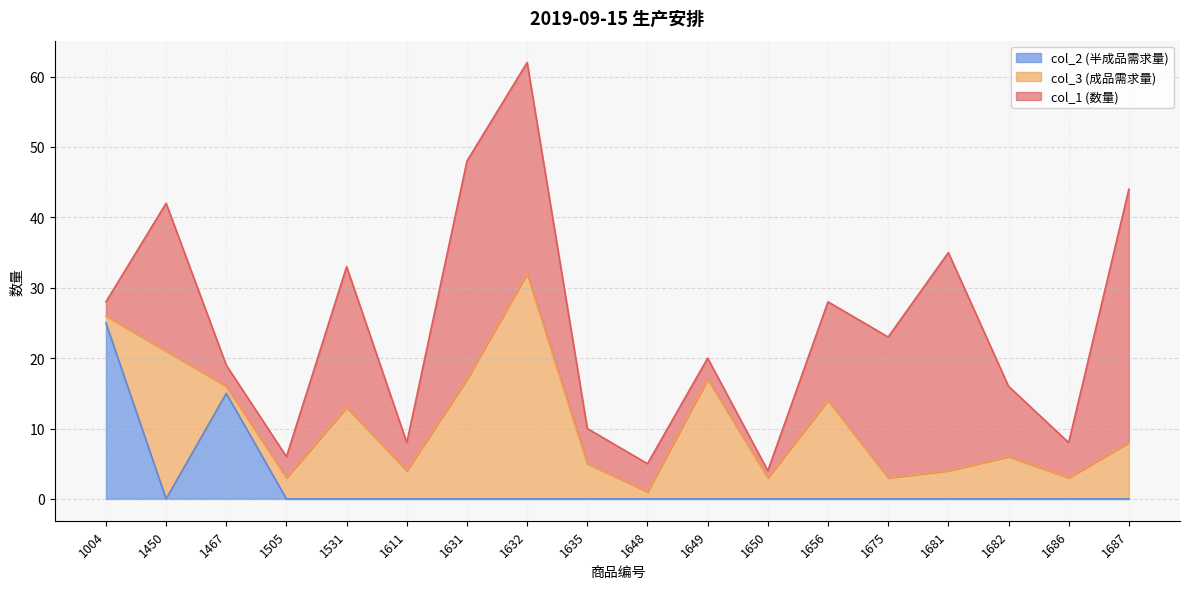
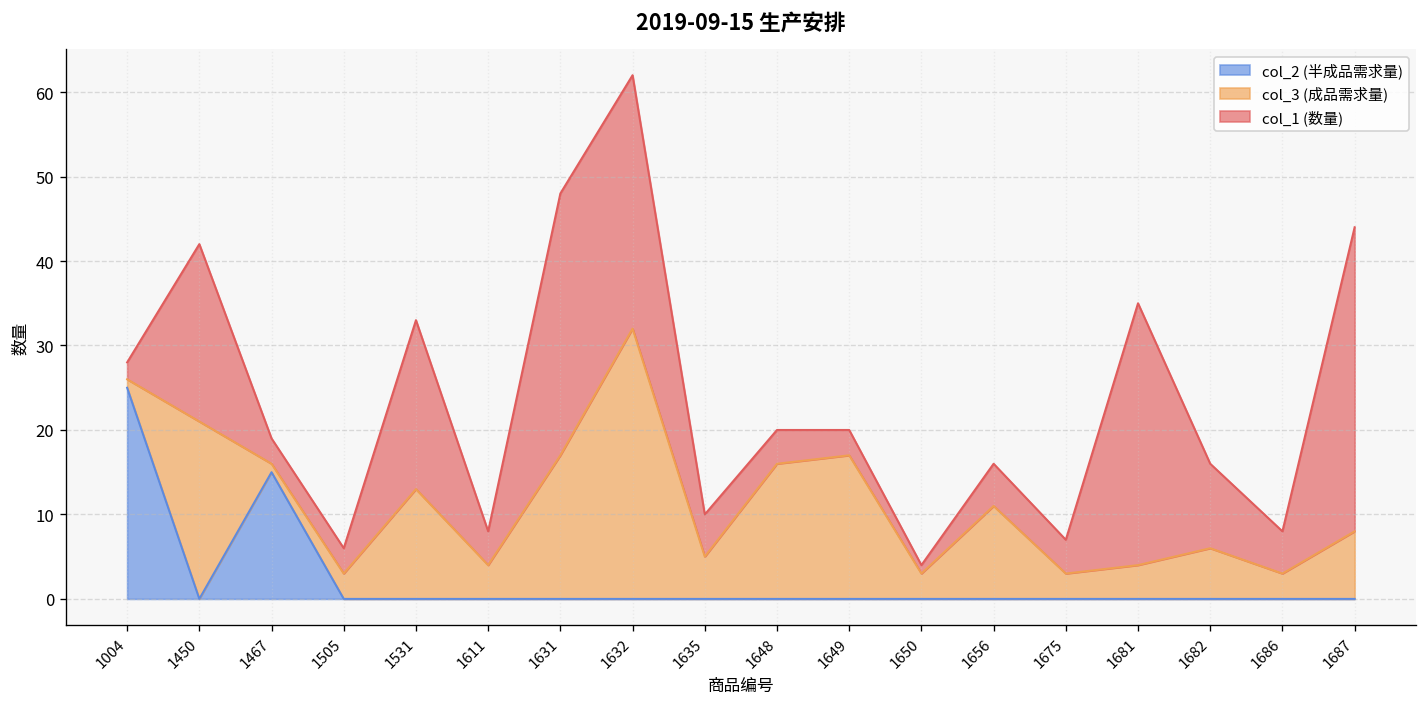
  {
    "col_2 (半成品需求量)": {
      "1004": 25,
      "1450": 0,
      "1467": 15,
      "1505": 0,
      "1531": 0,
      "1611": 0,
      "1631": 0,
      "1632": 0,
      "1635": 0,
      "1648": 0,
      "1649": 0,
      "1650": 0,
      "1656": 0,
      "1675": 0,
      "1681": 0,
      "1682": 0,
      "1686": 0,
      "1687": 0
    },
    "col_3 (成品需求量)": {
      "1004": 1,
      "1450": 21,
      "1467": 1,
      "1505": 3,
      "1531": 13,
      "1611": 4,
      "1631": 17,
      "1632": 32,
      "1635": 5,
-     "1648": 1,
+     "1648": 16,
      "1649": 17,
      "1650": 3,
-     "1656": 14,
+     "1656": 11,
      "1675": 3,
      "1681": 4,
      "1682": 6,
      "1686": 3,
      "1687": 8
    },
    "col_1 (数量)": {
      "1004": 2,
      "1450": 21,
      "1467": 3,
      "1505": 3,
      "1531": 20,
      "1611": 4,
      "1631": 31,
      "1632": 30,
      "1635": 5,
      "1648": 4,
      "1649": 3,
      "1650": 1,
-     "1656": 14,
-     "1675": 20,
+     "1656": 5,
+     "1675": 4,
      "1681": 31,
      "1682": 10,
      "1686": 5,
      "1687": 36
    }
  }
